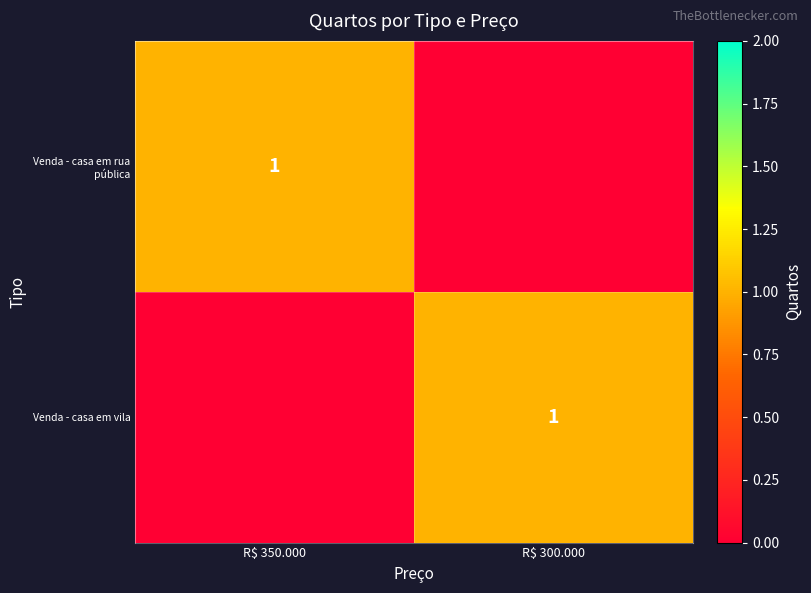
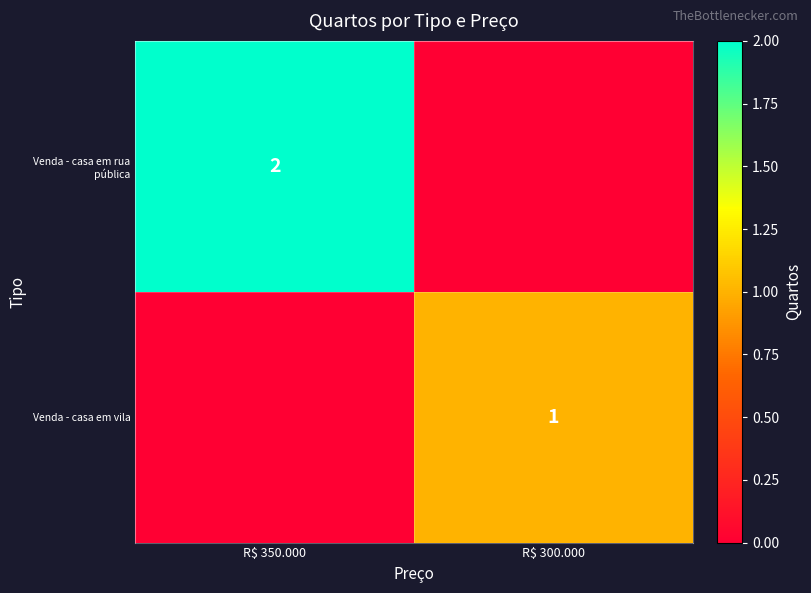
  {
    "Venda - casa em rua pública": {
-     "R$ 350.000": 1
+     "R$ 350.000": 2
    },
    "Venda - casa em vila": {
      "R$ 300.000": 1
    }
  }
